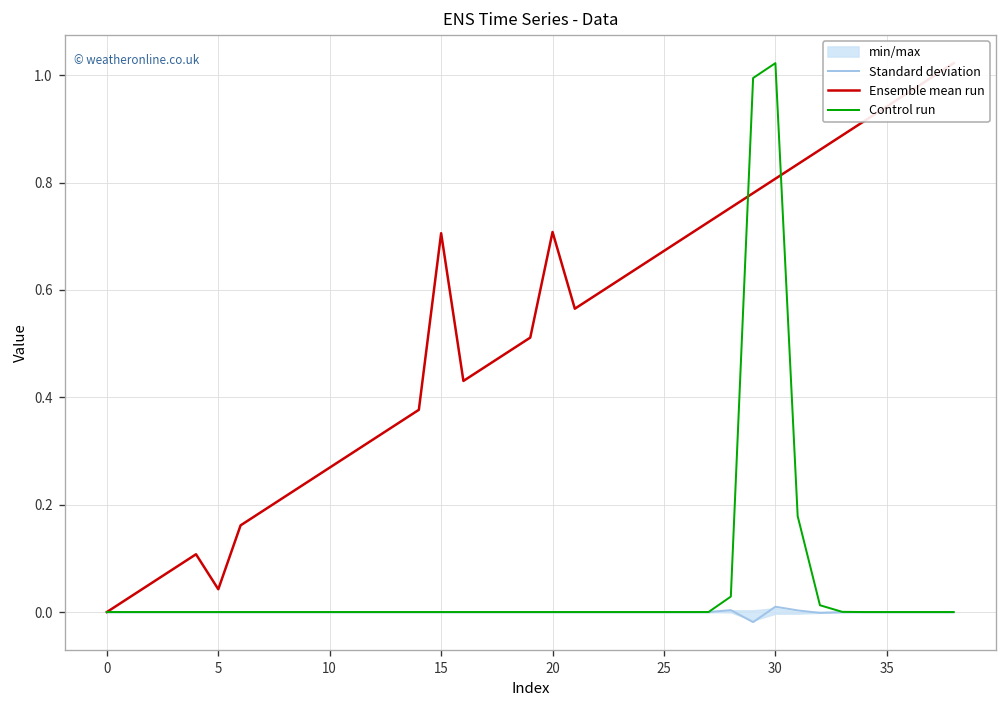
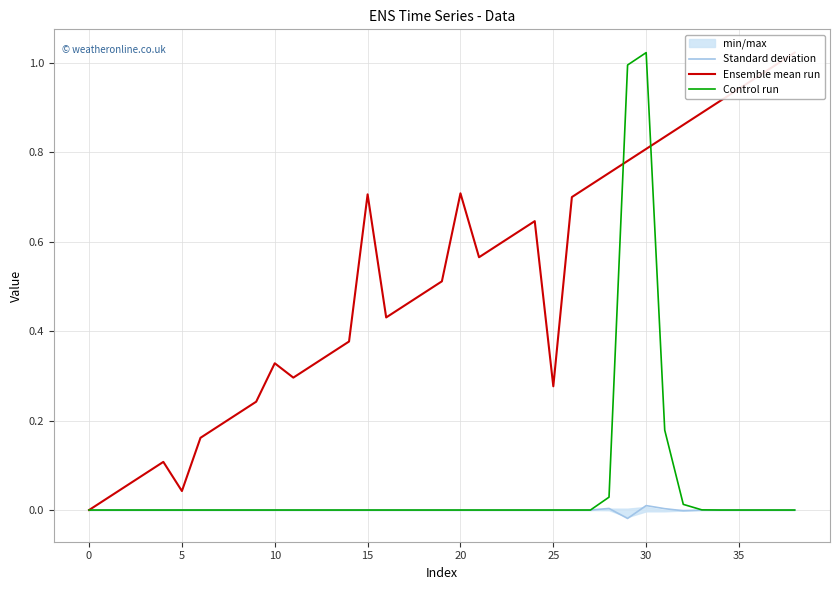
  {
    "Ensemble mean run": {
      "5": 0.04,
-     "10": 0.27,
+     "10": 0.33,
      "15": 0.71,
      "20": 0.71,
-     "25": 0.67,
+     "25": 0.28,
      "30": 0.81
    },
    "Control run": {
      "30": 1.02
    }
  }
